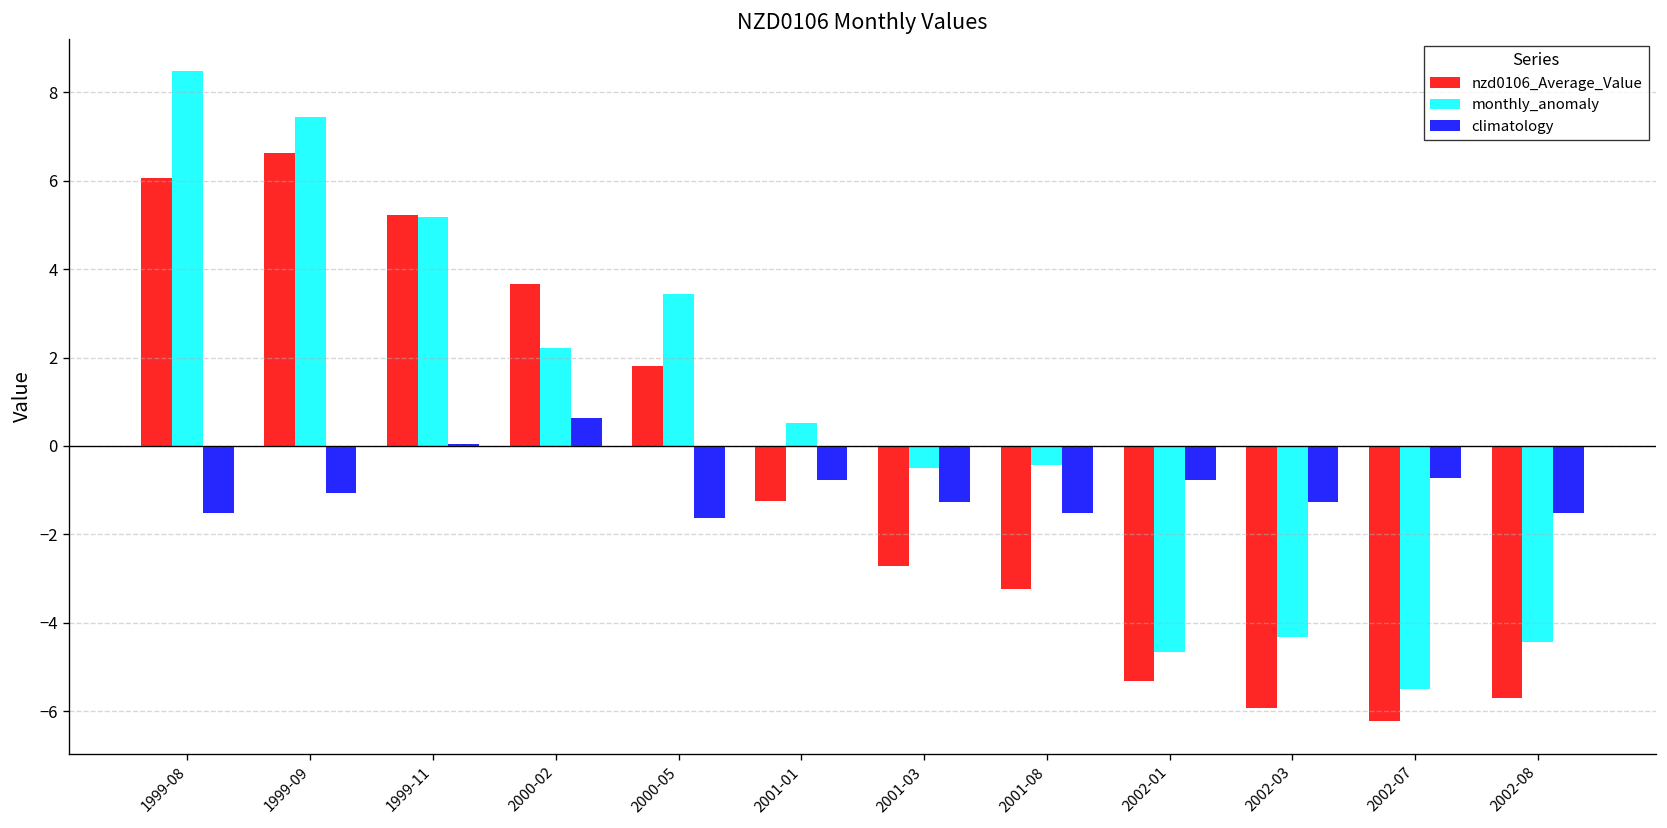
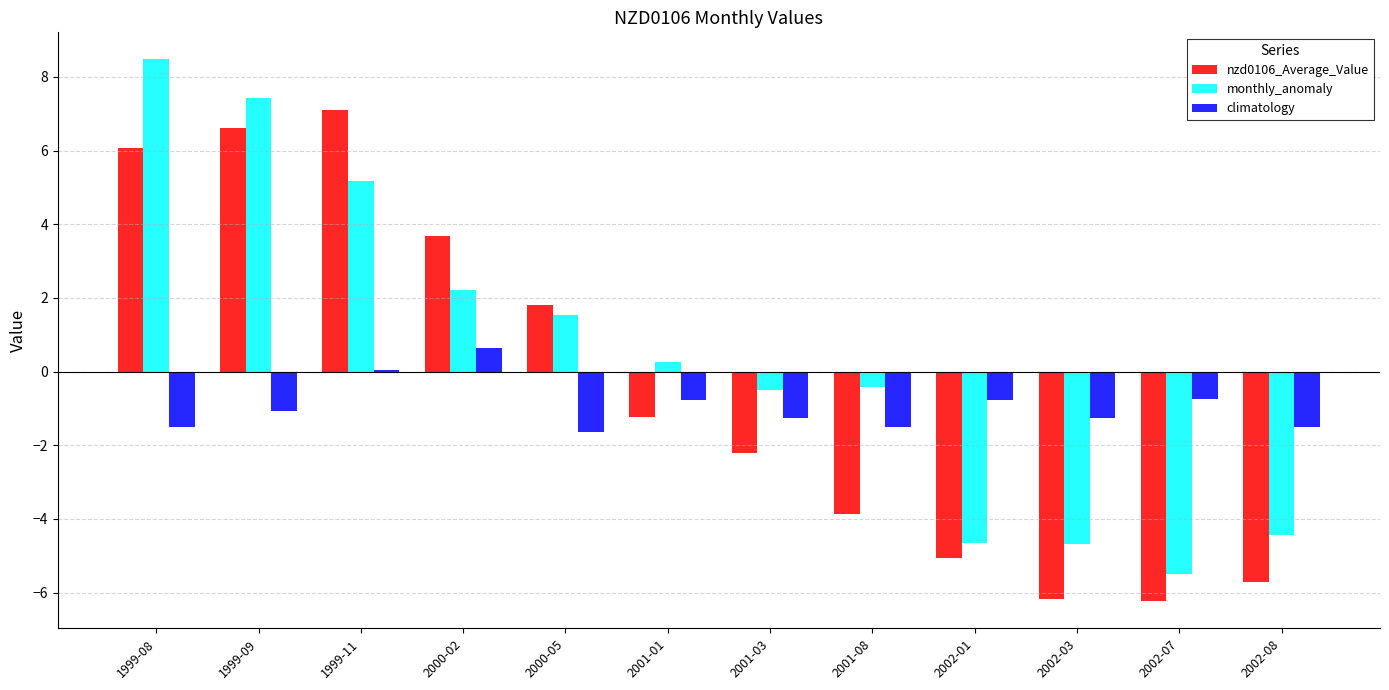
  {
    "nzd0106_Average_Value": {
      "1999-08": 6.1,
      "1999-09": 6.6,
-     "1999-11": 5.2,
+     "1999-11": 7.1,
      "2000-02": 3.7,
      "2000-05": 1.8,
      "2001-01": -1.2,
-     "2001-03": -2.7,
-     "2001-08": -3.2,
-     "2002-01": -5.3,
-     "2002-03": -5.9,
+     "2001-03": -2.2,
+     "2001-08": -3.9,
+     "2002-01": -5.1,
+     "2002-03": -6.2,
      "2002-07": -6.2,
      "2002-08": -5.7
    },
    "monthly_anomaly": {
      "1999-08": 8.5,
      "1999-09": 7.4,
      "1999-11": 5.2,
      "2000-02": 2.2,
-     "2000-05": 3.4,
-     "2001-01": 0.5,
+     "2000-05": 1.5,
+     "2001-01": 0.3,
      "2001-03": -0.5,
      "2001-08": -0.4,
      "2002-01": -4.7,
-     "2002-03": -4.3,
+     "2002-03": -4.7,
      "2002-07": -5.5,
      "2002-08": -4.4
    },
    "climatology": {
      "1999-08": -1.5,
      "1999-09": -1.1,
      "2000-02": 0.6,
      "2000-05": -1.6,
      "2001-01": -0.8,
      "2001-03": -1.3,
      "2001-08": -1.5,
      "2002-01": -0.8,
      "2002-03": -1.3,
      "2002-07": -0.7,
      "2002-08": -1.5
    }
  }
